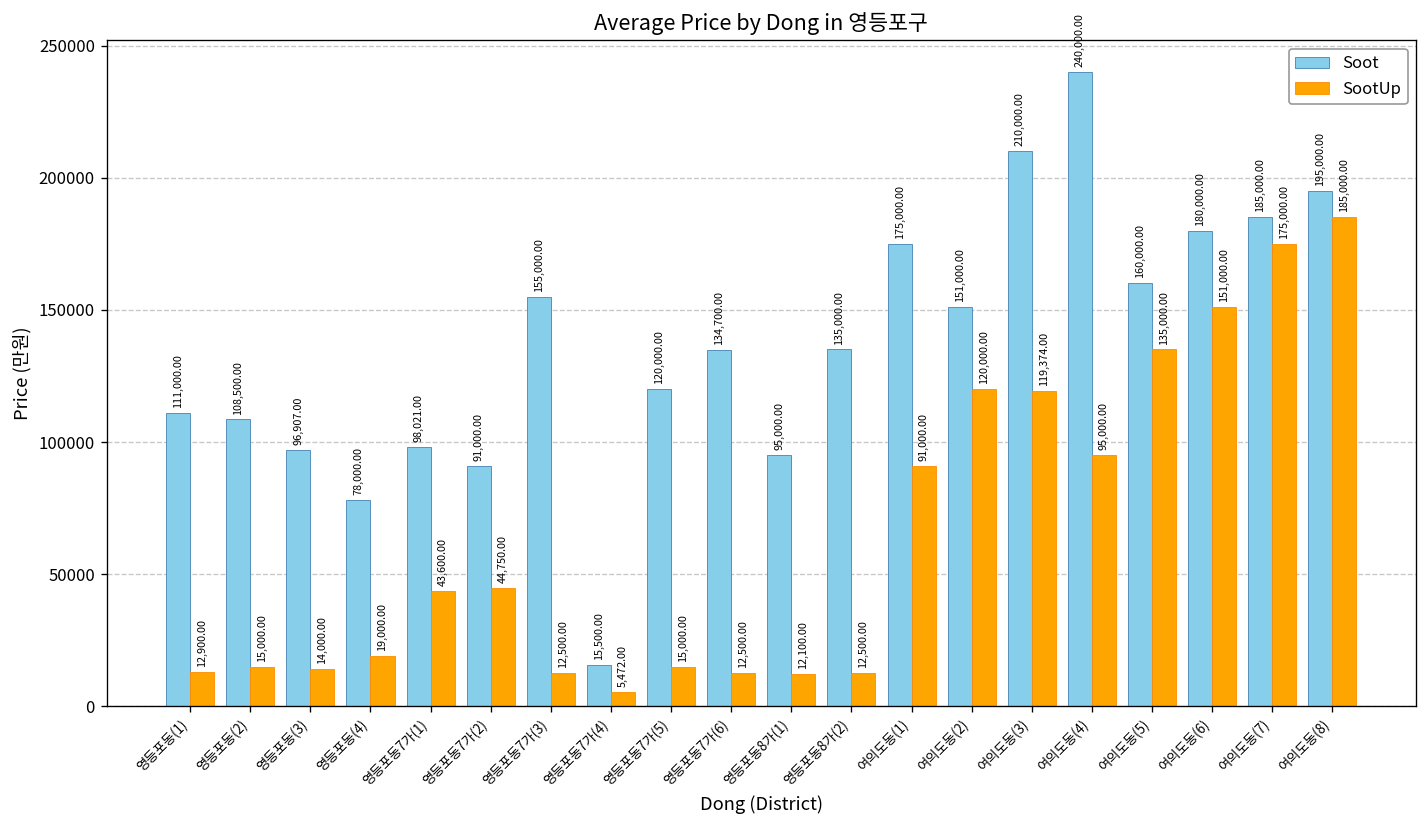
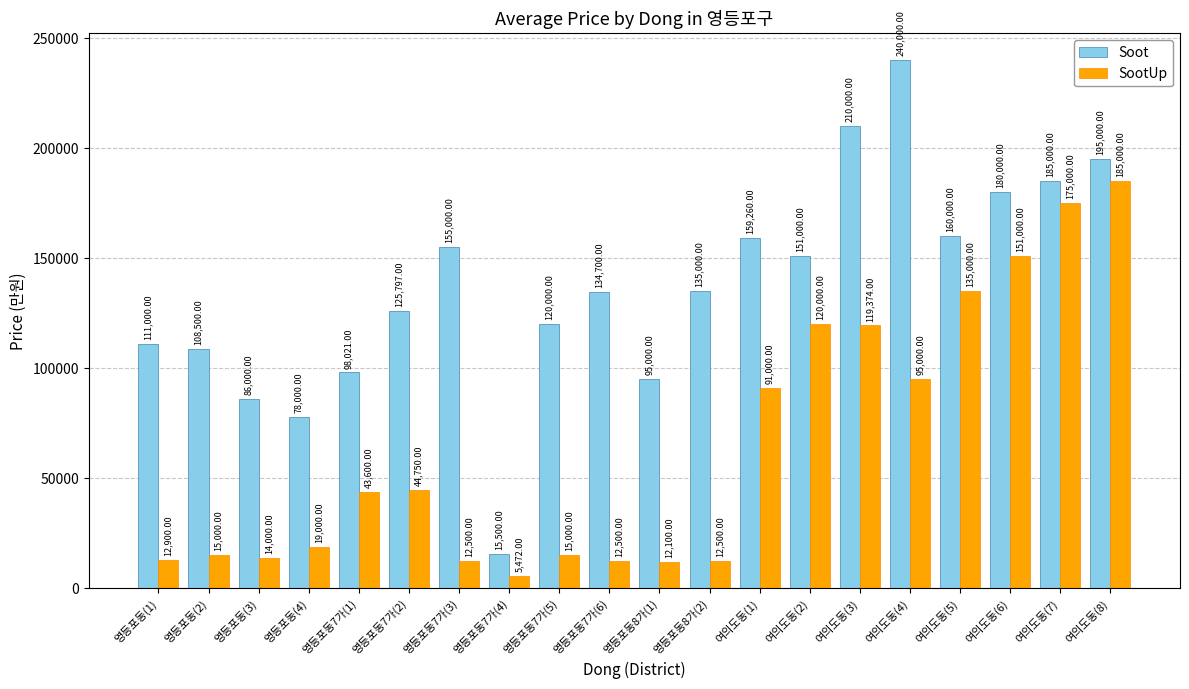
  {
    "Soot": {
      "영등포동(1)": "111,000.00",
      "영등포동(2)": "108,500.00",
-     "영등포동(3)": "96,907.00",
+     "영등포동(3)": "86,000.00",
      "영등포동(4)": "78,000.00",
      "영등포동7가(1)": "98,021.00",
-     "영등포동7가(2)": "91,000.00",
+     "영등포동7가(2)": "125,797.00",
      "영등포동7가(3)": "155,000.00",
      "영등포동7가(4)": "15,500.00",
      "영등포동7가(5)": "120,000.00",
      "영등포동7가(6)": "134,700.00",
      "영등포동8가(1)": "95,000.00",
      "영등포동8가(2)": "135,000.00",
-     "여의도동(1)": "175,000.00",
+     "여의도동(1)": "159,260.00",
      "여의도동(2)": "151,000.00",
      "여의도동(3)": "210,000.00",
      "여의도동(4)": "240,000.00",
      "여의도동(5)": "160,000.00",
      "여의도동(6)": "180,000.00",
      "여의도동(7)": "185,000.00",
      "여의도동(8)": "195,000.00"
    },
    "SootUp": {
      "영등포동(1)": "12,900.00",
      "영등포동(2)": "15,000.00",
      "영등포동(3)": "14,000.00",
      "영등포동(4)": "19,000.00",
      "영등포동7가(1)": "43,600.00",
      "영등포동7가(2)": "44,750.00",
      "영등포동7가(3)": "12,500.00",
      "영등포동7가(4)": "5,472.00",
      "영등포동7가(5)": "15,000.00",
      "영등포동7가(6)": "12,500.00",
      "영등포동8가(1)": "12,100.00",
      "영등포동8가(2)": "12,500.00",
      "여의도동(1)": "91,000.00",
      "여의도동(2)": "120,000.00",
      "여의도동(3)": "119,374.00",
      "여의도동(4)": "95,000.00",
      "여의도동(5)": "135,000.00",
      "여의도동(6)": "151,000.00",
      "여의도동(7)": "175,000.00",
      "여의도동(8)": "185,000.00"
    }
  }
